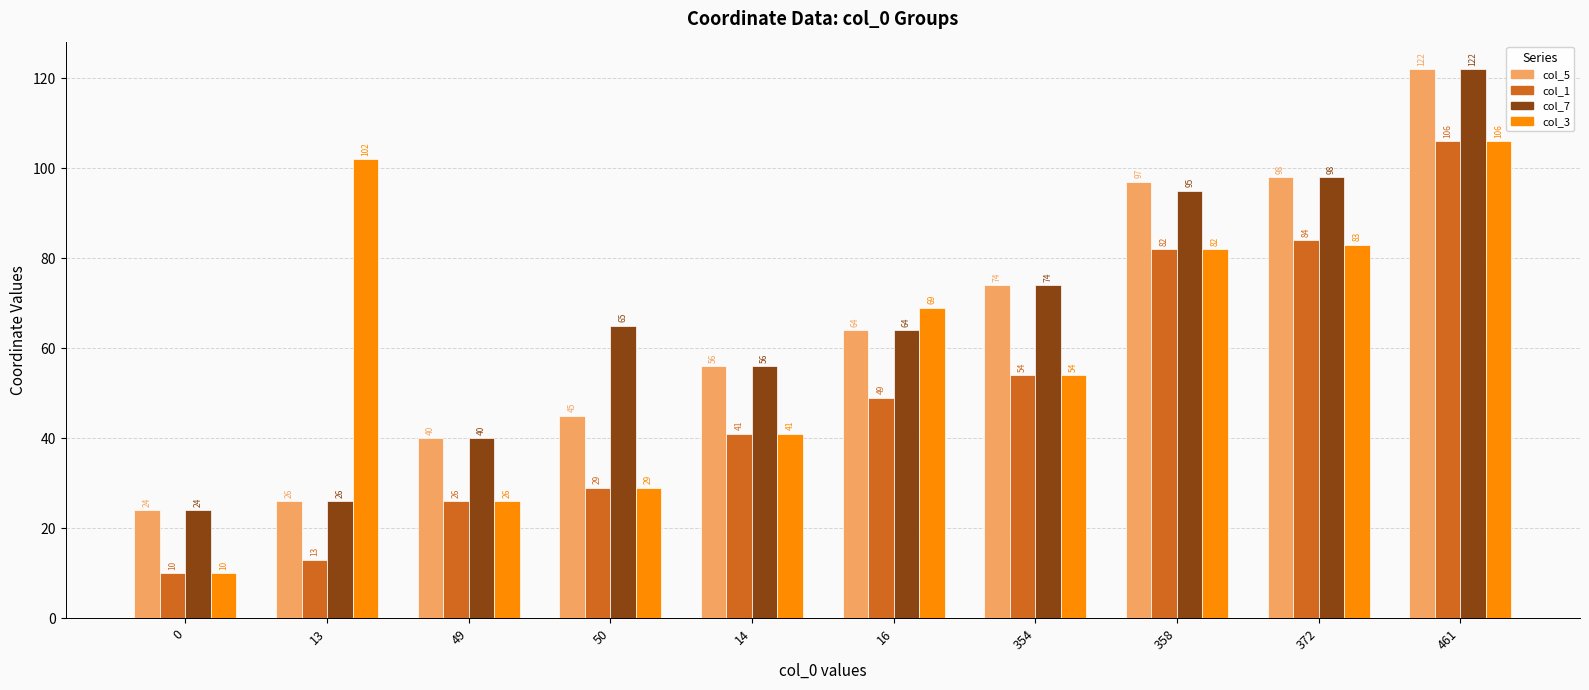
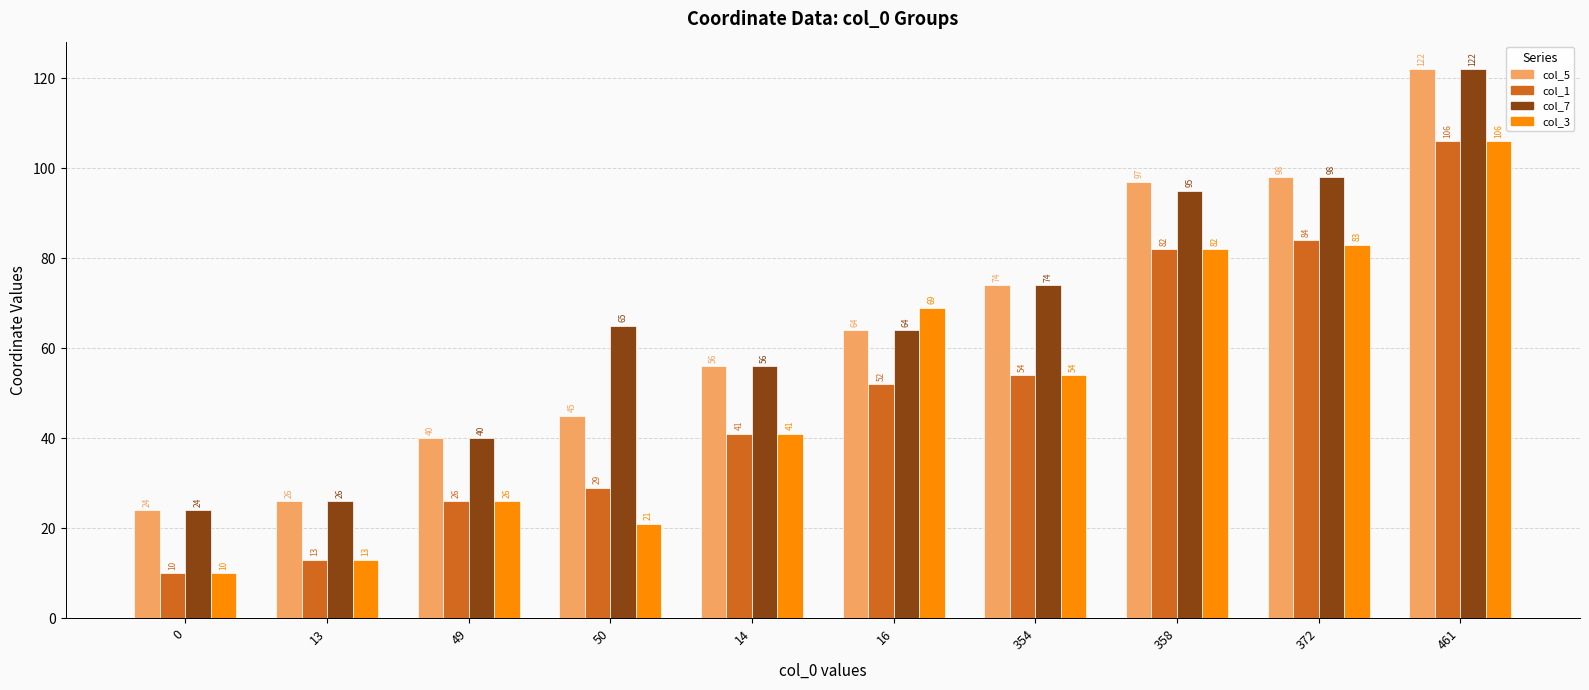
  {
    "col_5": {
      "0": 24,
      "13": 26,
      "49": 40,
      "50": 45,
      "14": 56,
      "16": 64,
      "354": 74,
      "358": 97,
      "372": 98,
      "461": 122
    },
    "col_1": {
      "0": 10,
      "13": 13,
      "49": 26,
      "50": 29,
      "14": 41,
-     "16": 49,
+     "16": 52,
      "354": 54,
      "358": 82,
      "372": 84,
      "461": 106
    },
    "col_7": {
      "0": 24,
      "13": 26,
      "49": 40,
      "50": 65,
      "14": 56,
      "16": 64,
      "354": 74,
      "358": 95,
      "372": 98,
      "461": 122
    },
    "col_3": {
      "0": 10,
-     "13": 102,
+     "13": 13,
      "49": 26,
-     "50": 29,
+     "50": 21,
      "14": 41,
      "16": 69,
      "354": 54,
      "358": 82,
      "372": 83,
      "461": 106
    }
  }
